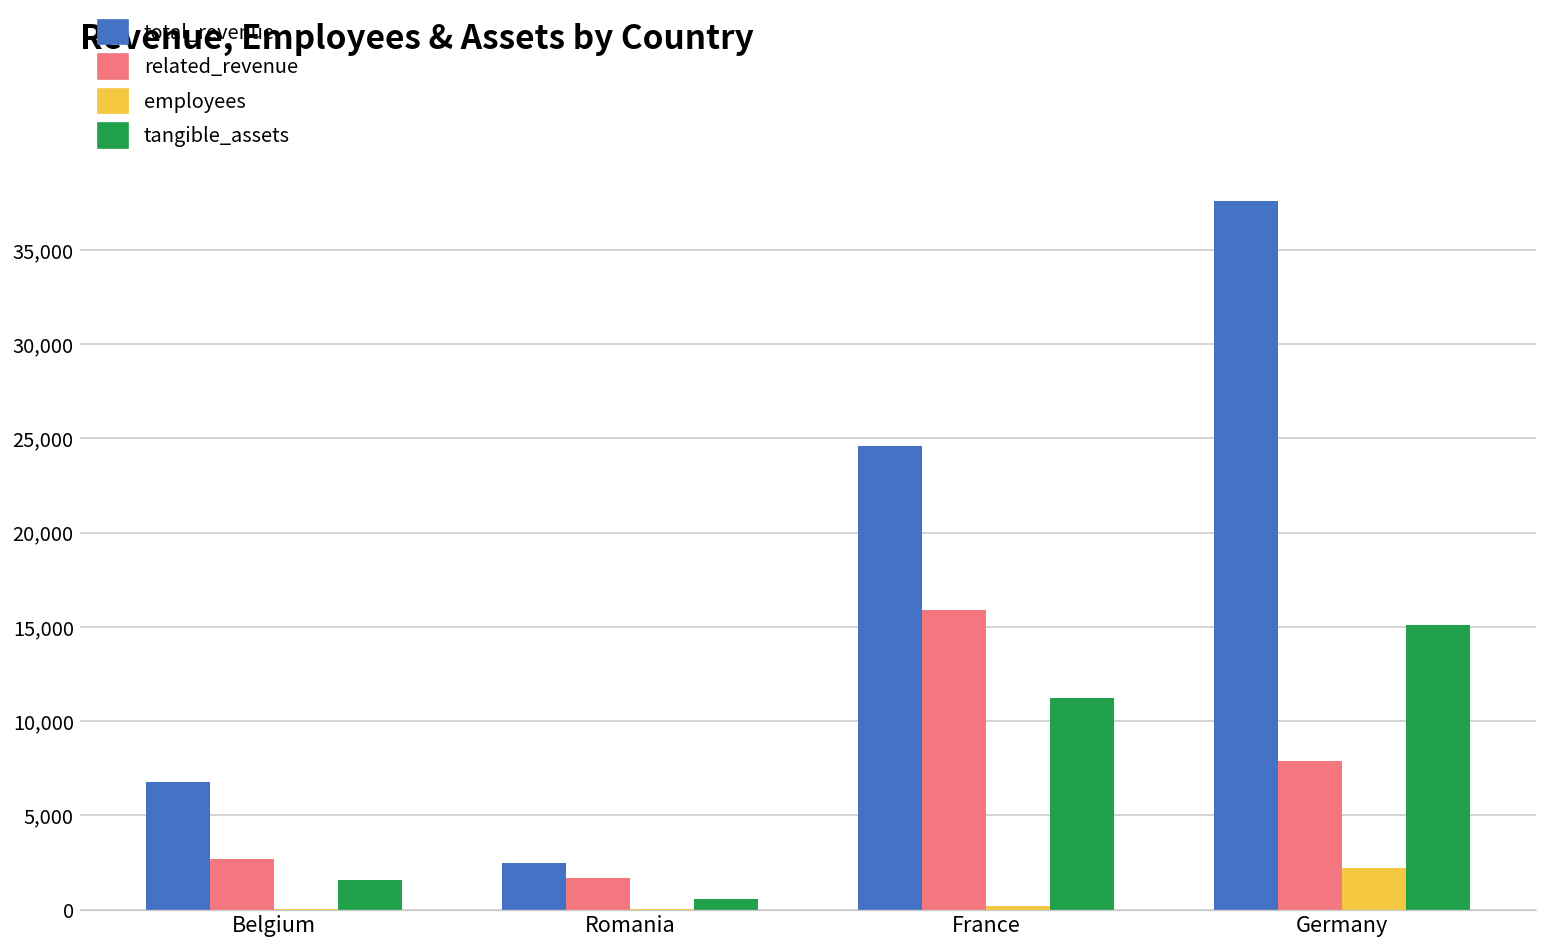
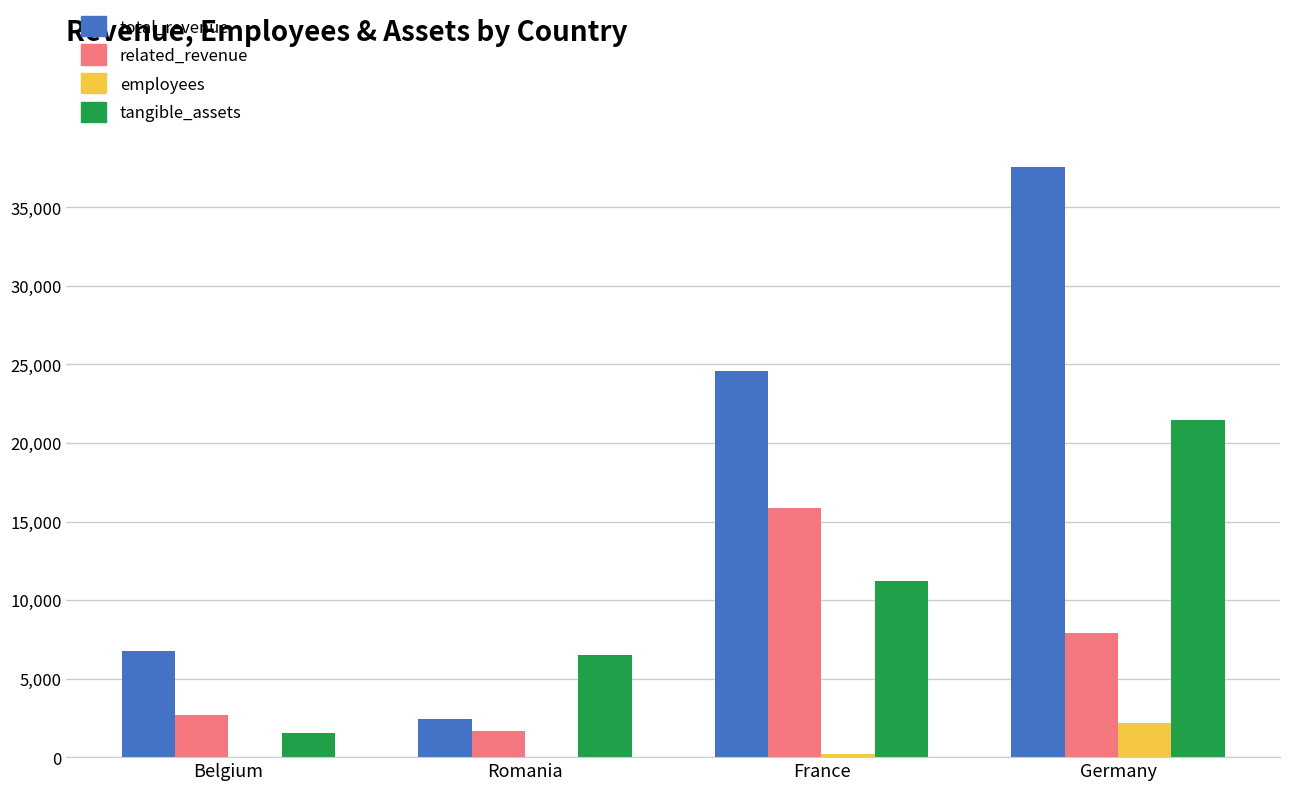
  {
    "total_revenue": {
      "Belgium": "6,800",
      "Romania": "2,500",
      "France": "24,600",
      "Germany": "37,600"
    },
    "related_revenue": {
      "Belgium": "2,700",
      "Romania": "1,700",
      "France": "15,900",
      "Germany": "7,900"
    },
    "employees": {
      "France": "200",
      "Germany": "2,200"
    },
    "tangible_assets": {
      "Belgium": "1,600",
-     "Romania": "600",
+     "Romania": "6,500",
      "France": "11,200",
-     "Germany": "15,100"
+     "Germany": "21,400"
    }
  }
